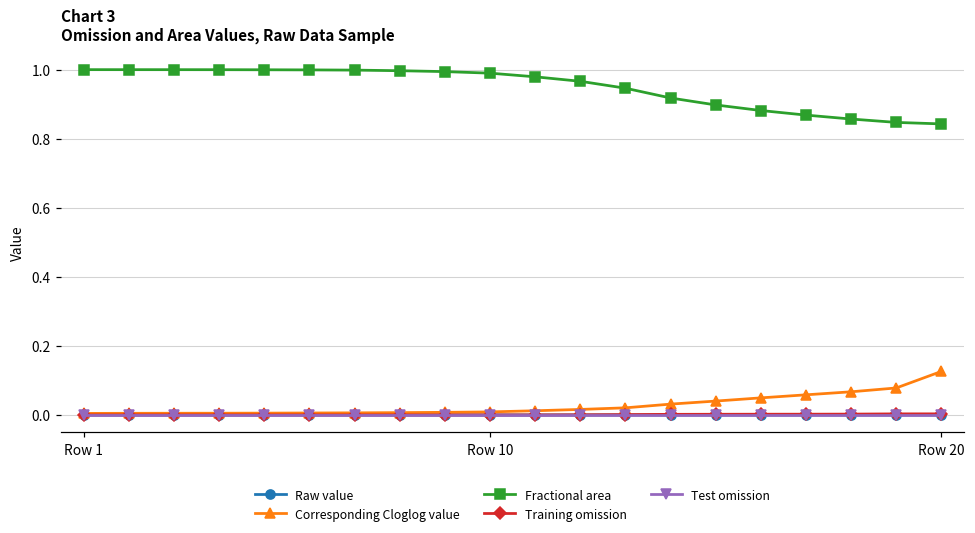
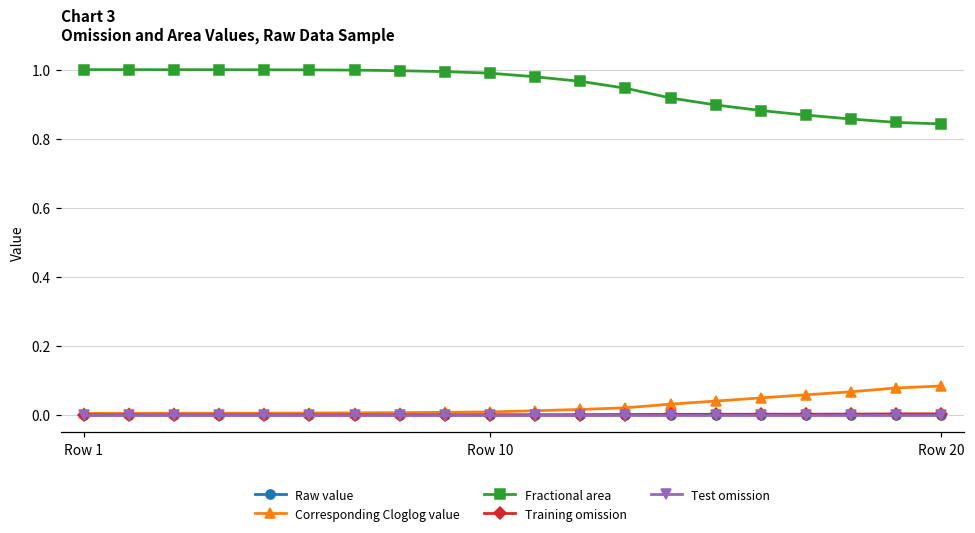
  {
    "Corresponding Cloglog value": {
      "Row 10": 0.01,
-     "Row 20": 0.13
+     "Row 20": 0.08
    },
    "Fractional area": {
      "Row 1": 1.00,
      "Row 10": 0.99,
      "Row 20": 0.84
    }
  }
